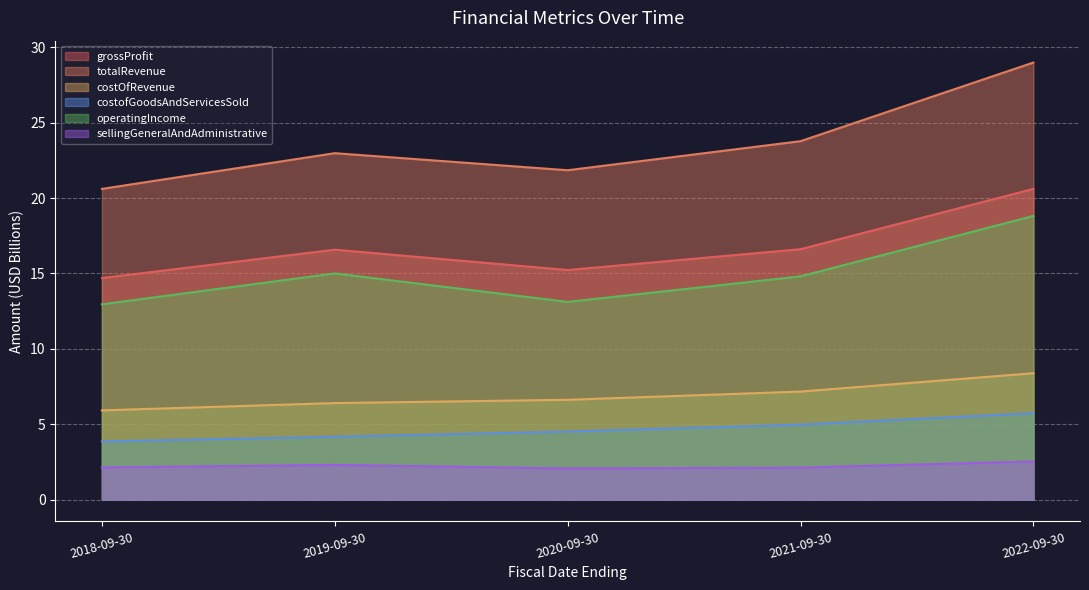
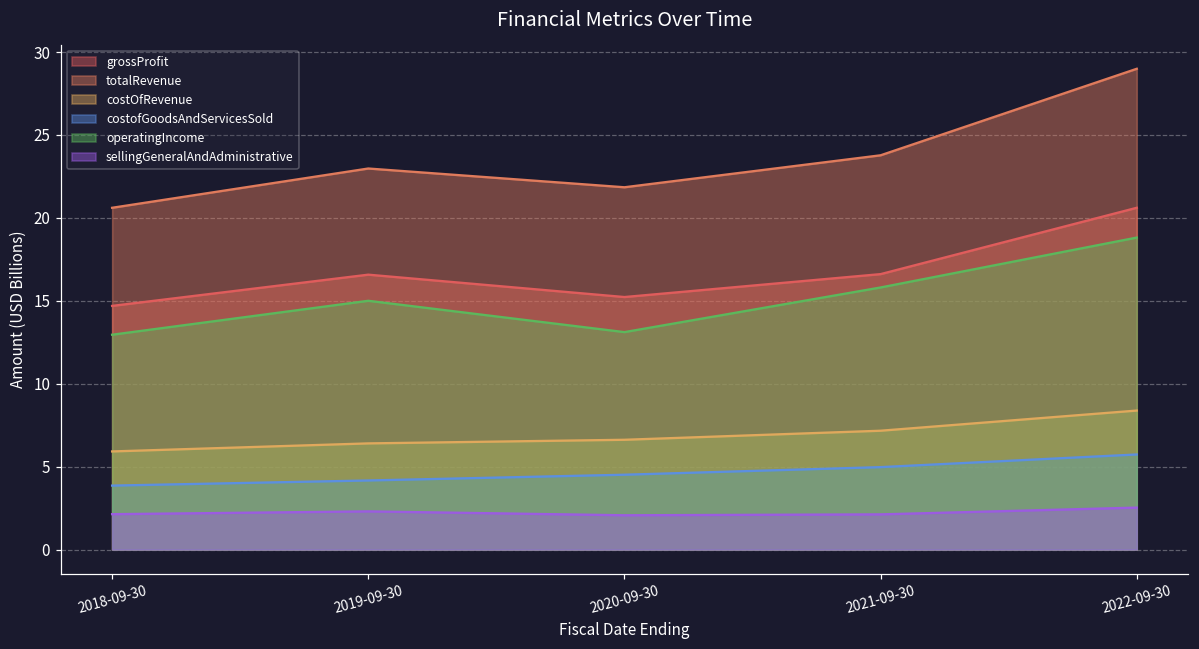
  {
    "operatingIncome": {
      "2018-09-30": 13.0,
      "2019-09-30": 15.0,
      "2020-09-30": 13.1,
-     "2021-09-30": 14.8,
+     "2021-09-30": 15.8,
      "2022-09-30": 18.8
    }
  }
